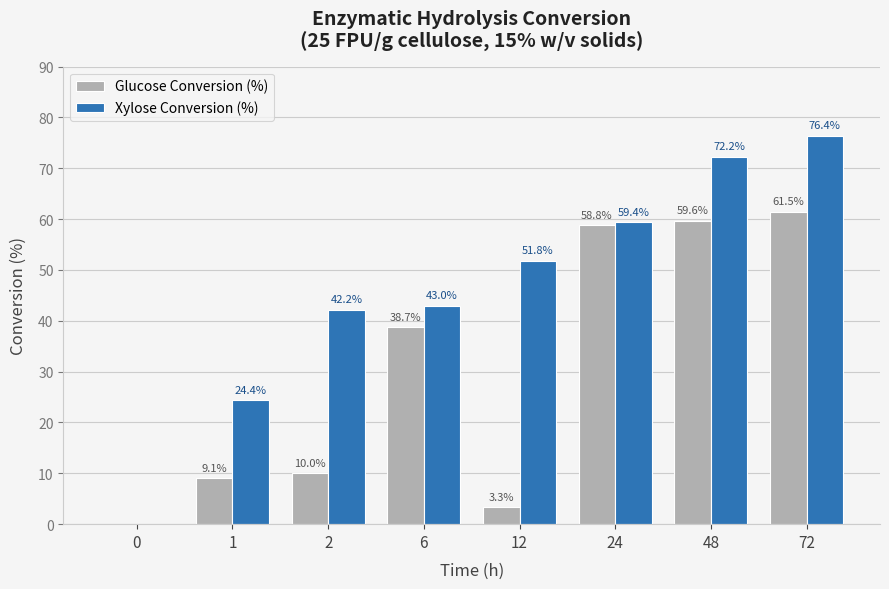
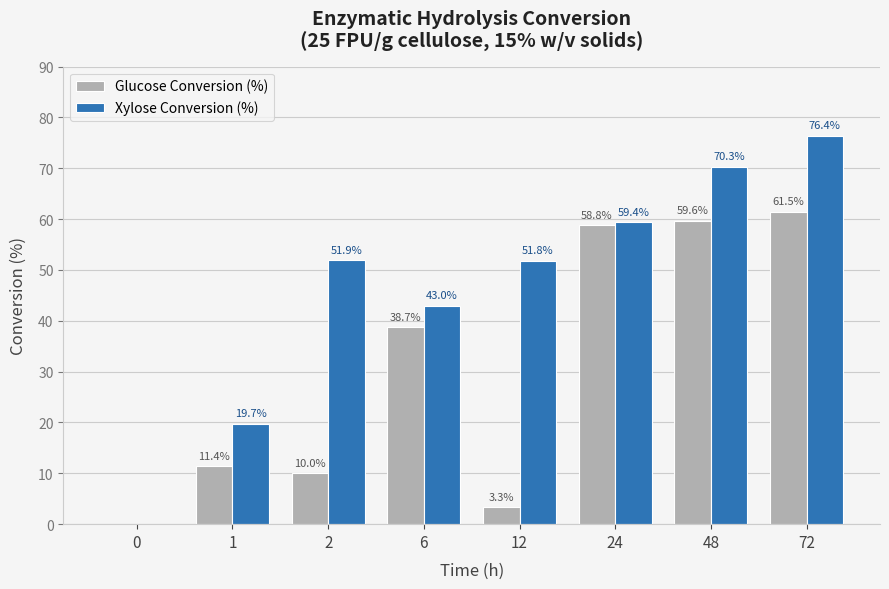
  {
    "Glucose Conversion (%)": {
-     "1": "9.1%",
+     "1": "11.4%",
      "2": "10.0%",
      "6": "38.7%",
      "12": "3.3%",
      "24": "58.8%",
      "48": "59.6%",
      "72": "61.5%"
    },
    "Xylose Conversion (%)": {
-     "1": "24.4%",
-     "2": "42.2%",
+     "1": "19.7%",
+     "2": "51.9%",
      "6": "43.0%",
      "12": "51.8%",
      "24": "59.4%",
-     "48": "72.2%",
+     "48": "70.3%",
      "72": "76.4%"
    }
  }
